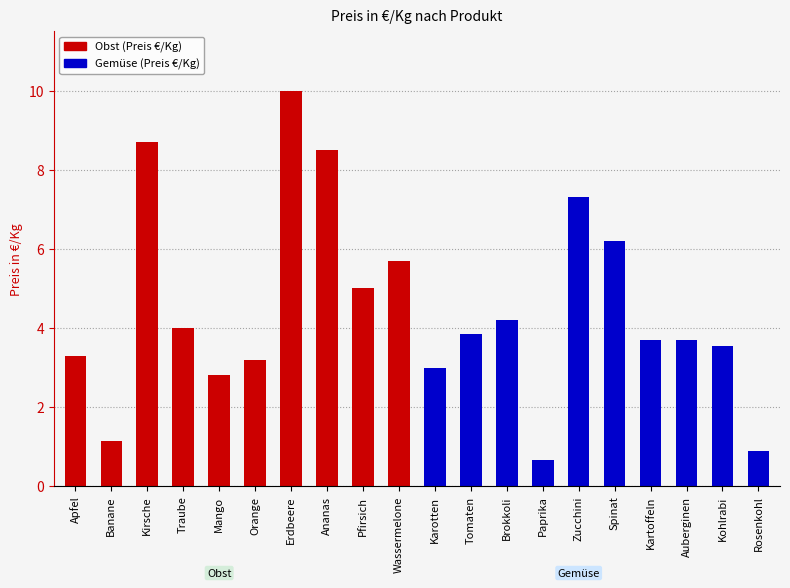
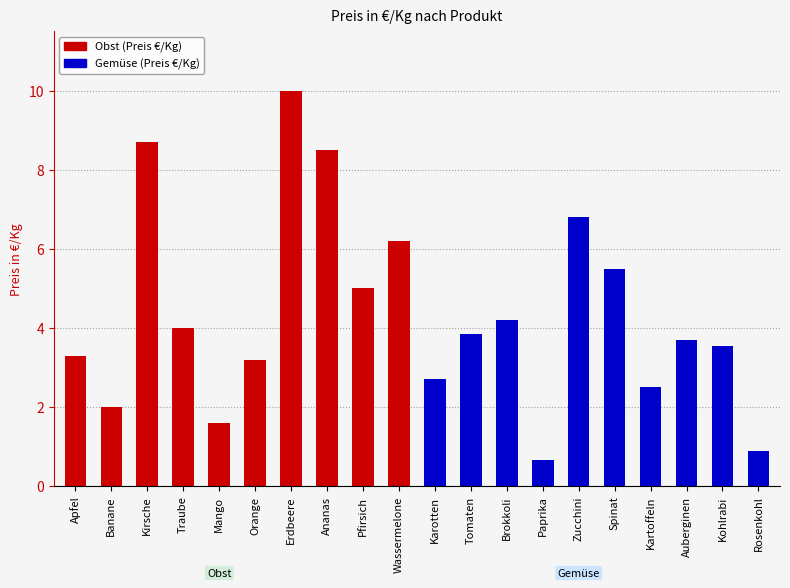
  {
    "Obst (Preis €/Kg)": {
      "Apfel": 3.3,
-     "Banane": 1.1,
+     "Banane": 2.0,
      "Kirsche": 8.7,
      "Traube": 4.0,
-     "Mango": 2.8,
+     "Mango": 1.6,
      "Orange": 3.2,
      "Erdbeere": 10.0,
      "Ananas": 8.5,
      "Pfirsich": 5.0,
-     "Wassermelone": 5.7
+     "Wassermelone": 6.2
    },
    "Gemüse (Preis €/Kg)": {
-     "Karotten": 3.0,
+     "Karotten": 2.7,
      "Tomaten": 3.9,
      "Brokkoli": 4.2,
      "Paprika": 0.7,
-     "Zucchini": 7.3,
-     "Spinat": 6.2,
-     "Kartoffeln": 3.7,
+     "Zucchini": 6.8,
+     "Spinat": 5.5,
+     "Kartoffeln": 2.5,
      "Auberginen": 3.7,
      "Kohlrabi": 3.5,
      "Rosenkohl": 0.9
    }
  }
